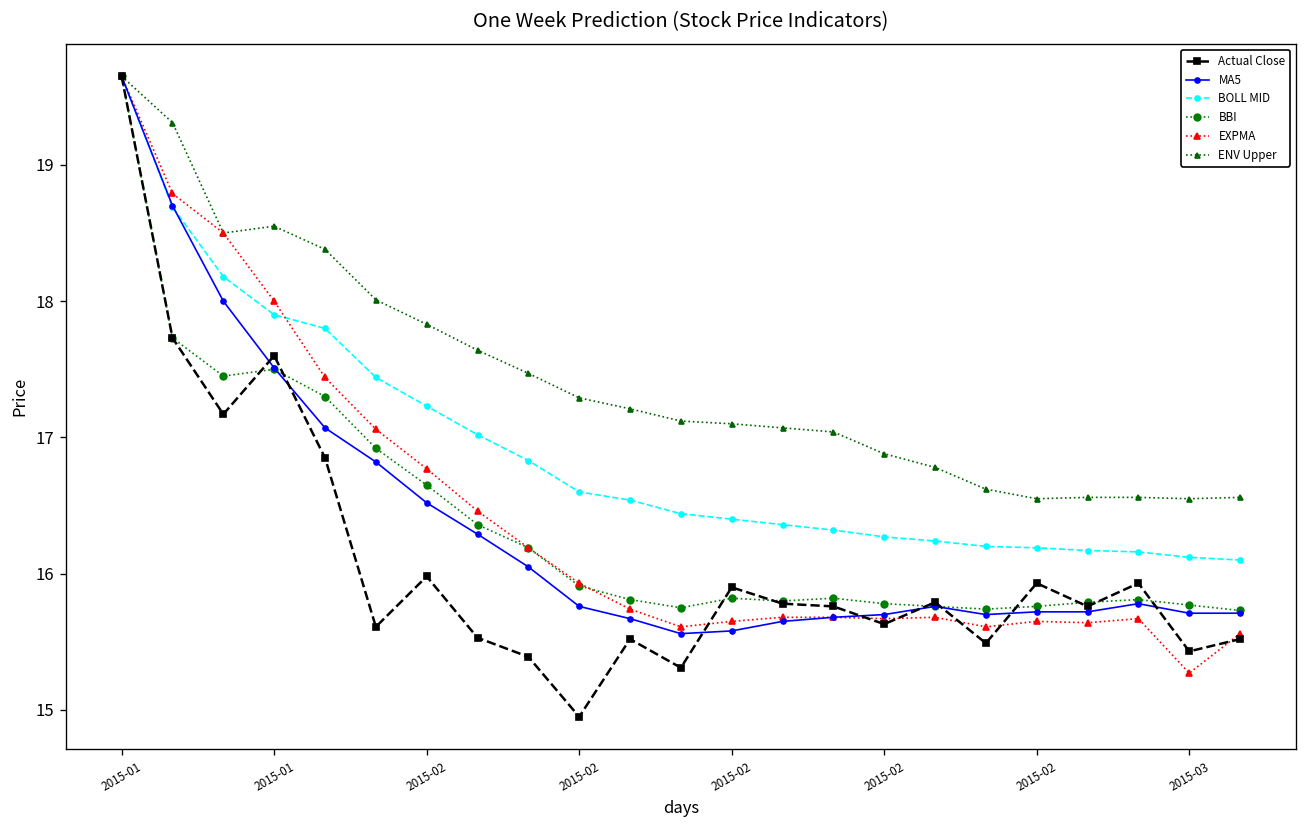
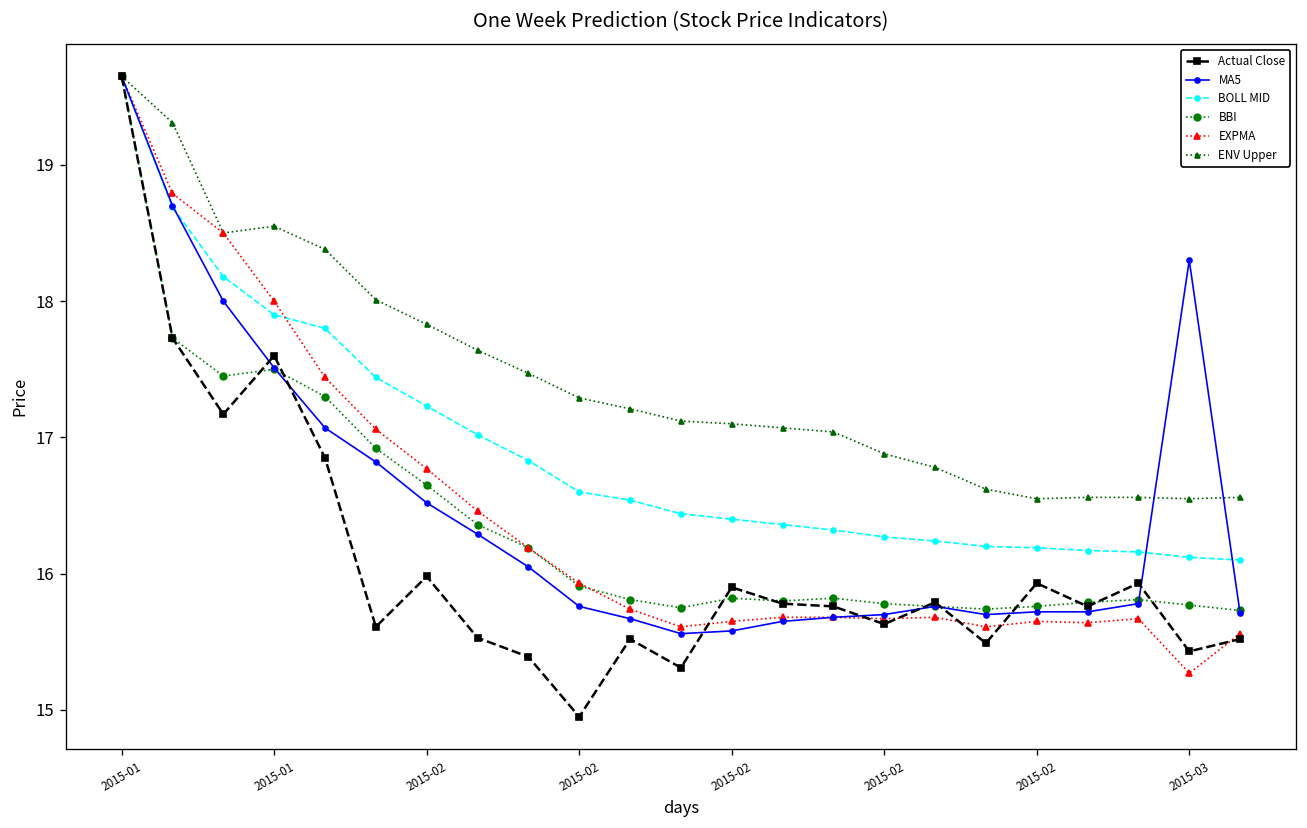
  {
    "Actual Close": {
      "2015-03": 15.43
    },
    "MA5": {
-     "2015-03": 15.71
+     "2015-03": 18.30
    },
    "BOLL MID": {
      "2015-03": 16.12
    },
    "EXPMA": {
      "2015-03": 15.27
    }
  }
